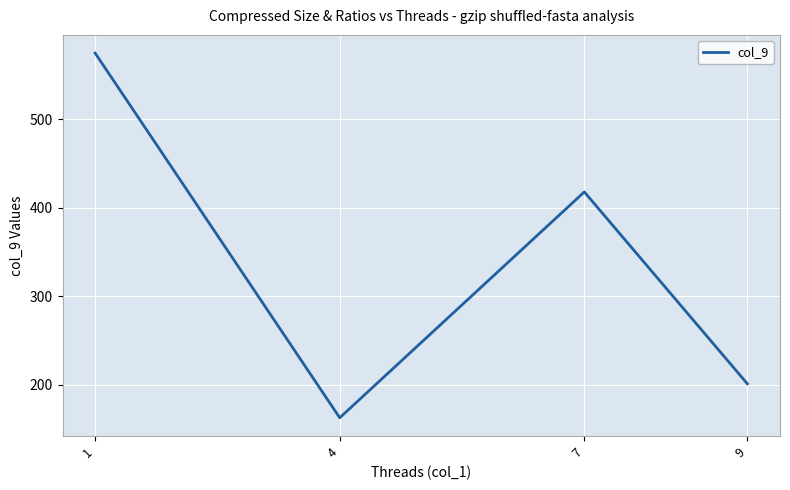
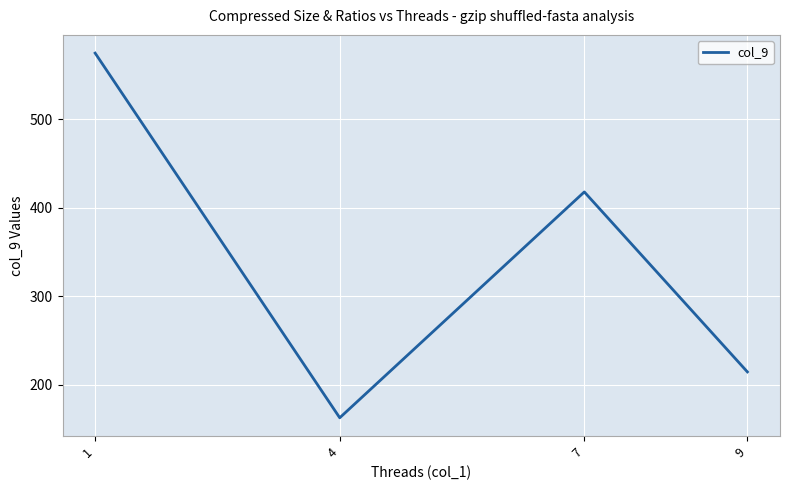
  {
    "1": 570,
    "4": 160,
    "7": 420,
-   "9": 200
+   "9": 210
  }
